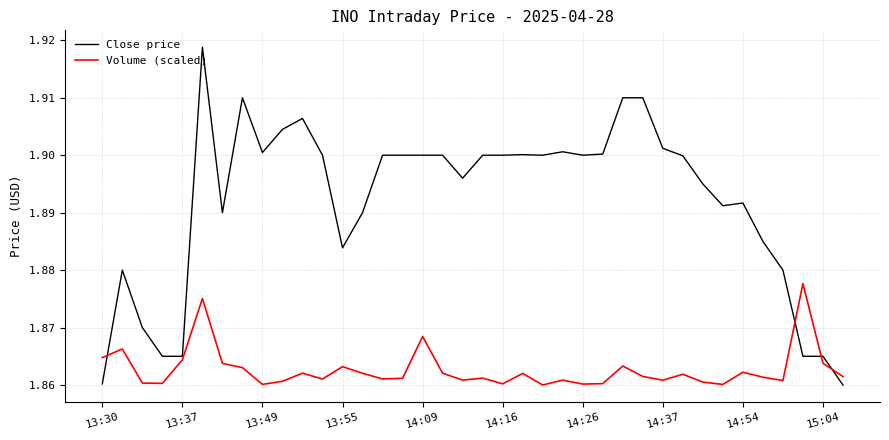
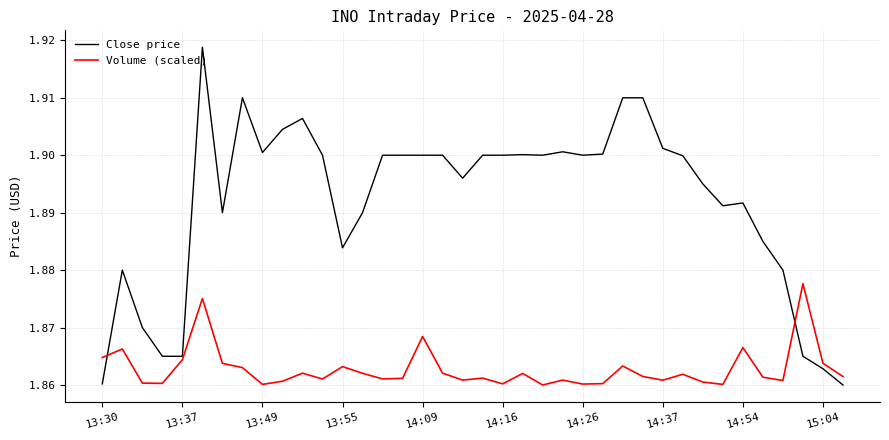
  {
    "Close price": {
      "13:30": 1.860,
      "13:37": 1.865,
      "13:49": 1.900,
      "13:55": 1.884,
      "14:09": 1.900,
      "14:16": 1.900,
      "14:26": 1.900,
      "14:37": 1.901,
      "14:54": 1.892,
-     "15:04": 1.865
+     "15:04": 1.863
    },
    "Volume (scaled)": {
      "13:30": 1.865,
      "13:37": 1.864,
      "13:49": 1.860,
      "13:55": 1.863,
      "14:09": 1.868,
      "14:16": 1.860,
      "14:26": 1.860,
      "14:37": 1.861,
-     "14:54": 1.862,
+     "14:54": 1.867,
      "15:04": 1.864
    }
  }
